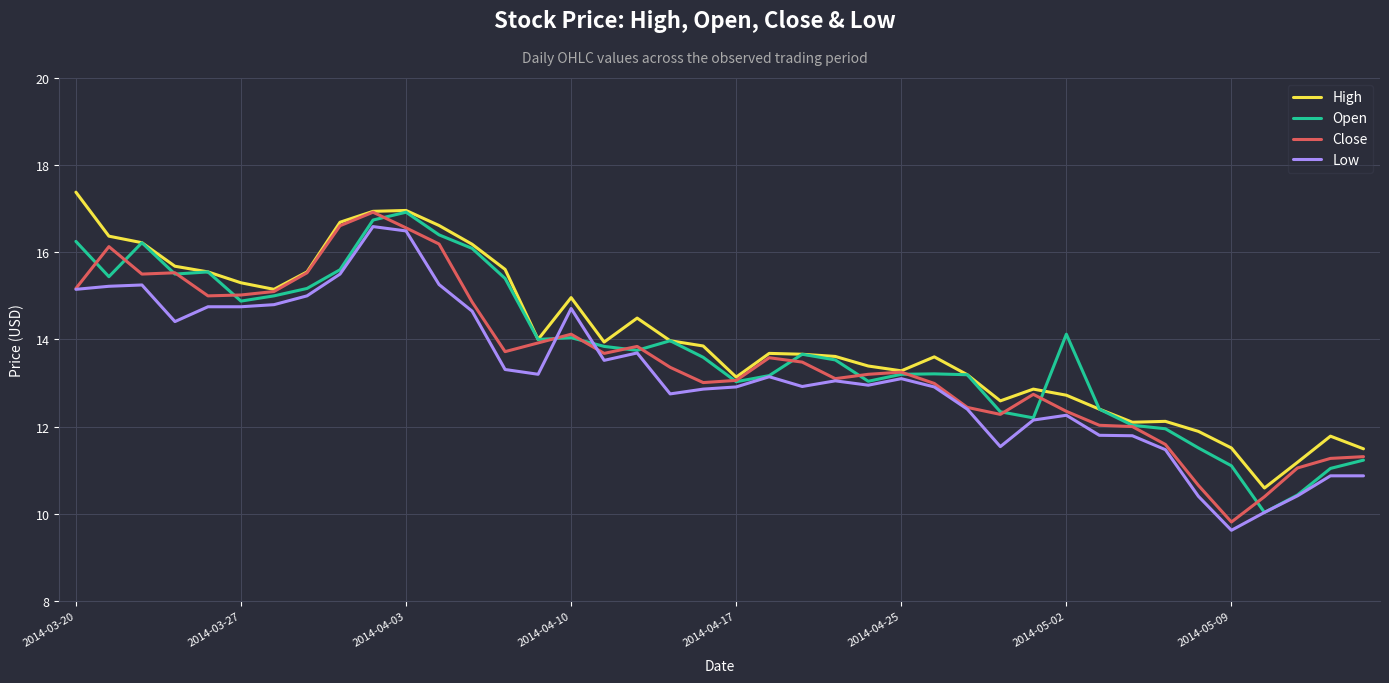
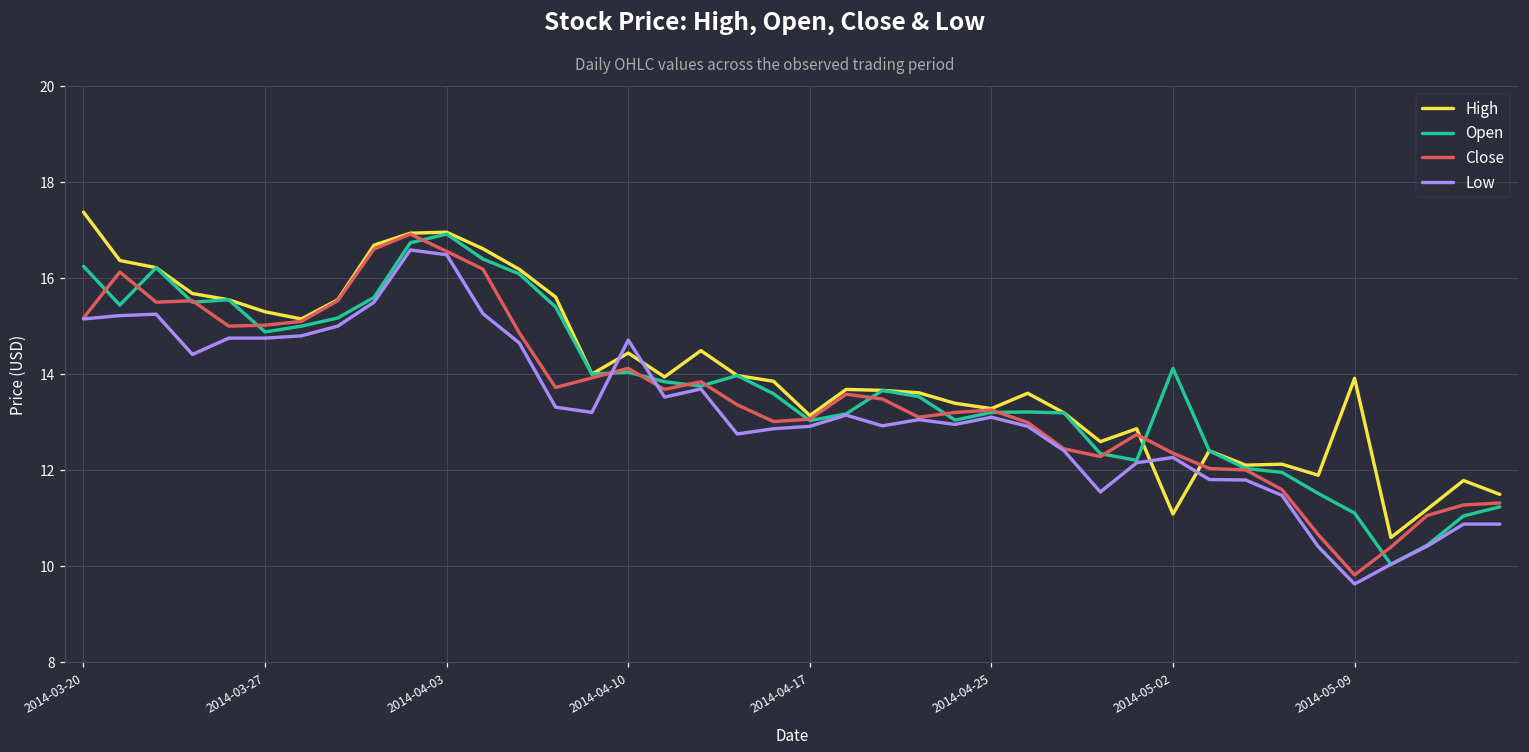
  {
    "High": {
      "2014-03-20": 17.4,
      "2014-03-27": 15.3,
-     "2014-04-10": 15.0,
+     "2014-04-10": 14.4,
      "2014-04-17": 13.1,
-     "2014-05-02": 12.7,
-     "2014-05-09": 11.5
+     "2014-05-02": 11.1,
+     "2014-05-09": 13.9
    },
    "Open": {
      "2014-03-20": 16.3,
      "2014-03-27": 14.9,
      "2014-04-10": 14.0,
      "2014-05-02": 14.1,
      "2014-05-09": 11.1
    },
    "Close": {
      "2014-03-27": 15.0,
      "2014-04-03": 16.6,
      "2014-04-10": 14.1,
      "2014-05-02": 12.4,
      "2014-05-09": 9.8
    },
    "Low": {
      "2014-03-27": 14.8,
      "2014-04-03": 16.5,
      "2014-04-10": 14.7,
      "2014-04-17": 12.9,
      "2014-04-25": 13.1,
      "2014-05-02": 12.3,
      "2014-05-09": 9.6
    }
  }
